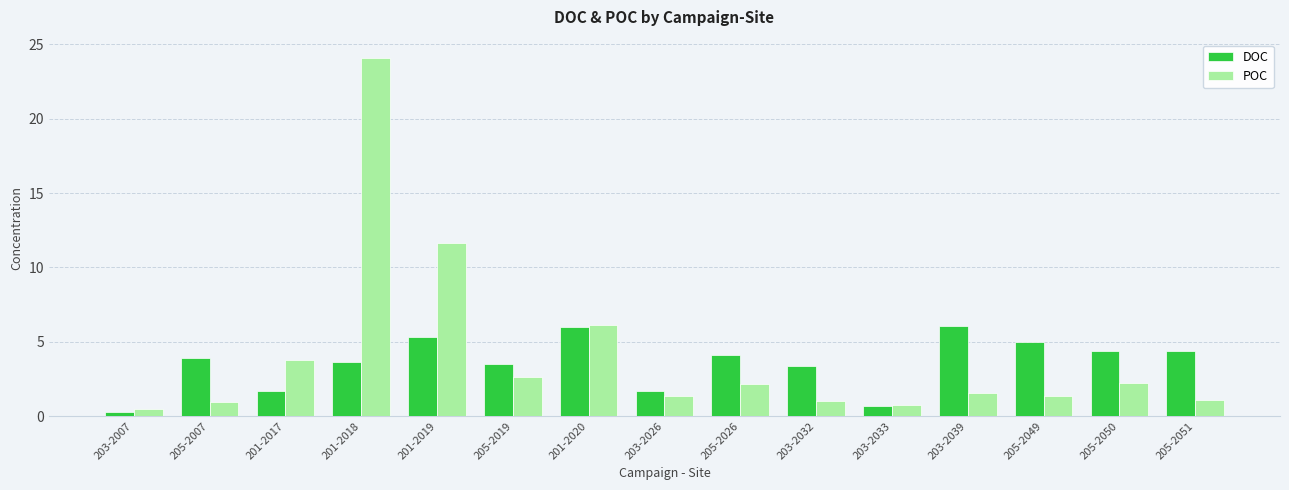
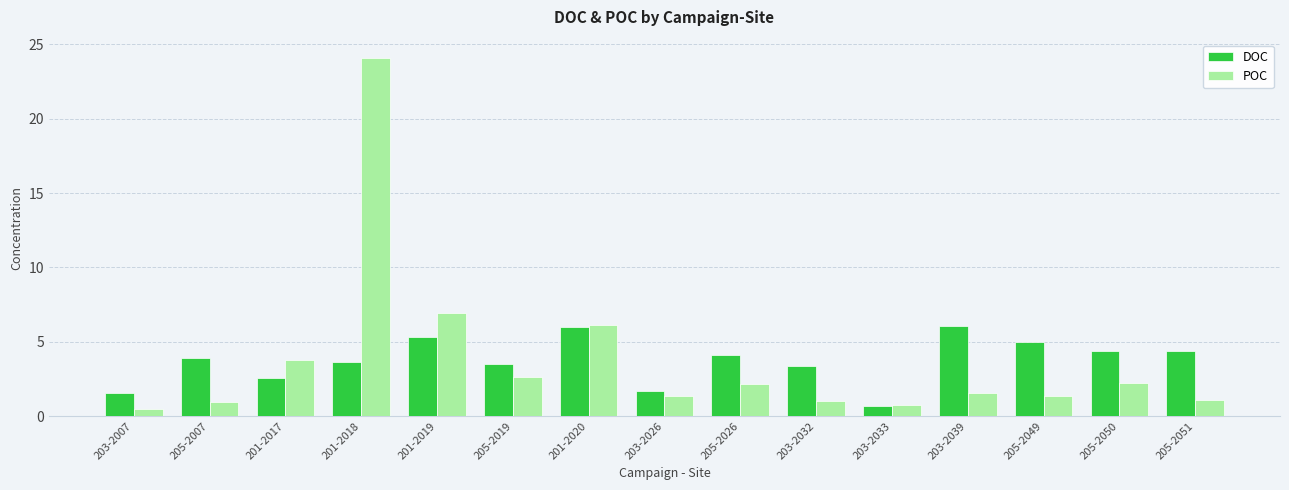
  {
    "DOC": {
-     "203-2007": 0.3,
+     "203-2007": 1.5,
      "205-2007": 3.9,
-     "201-2017": 1.7,
+     "201-2017": 2.6,
      "201-2018": 3.6,
      "201-2019": 5.4,
      "205-2019": 3.5,
      "201-2020": 6.0,
      "203-2026": 1.7,
      "205-2026": 4.1,
      "203-2032": 3.3,
      "203-2033": 0.7,
      "203-2039": 6.0,
      "205-2049": 5.0,
      "205-2050": 4.4,
      "205-2051": 4.4
    },
    "POC": {
      "203-2007": 0.5,
      "205-2007": 1.0,
      "201-2017": 3.7,
      "201-2018": 24.1,
-     "201-2019": 11.6,
+     "201-2019": 6.9,
      "205-2019": 2.6,
      "201-2020": 6.1,
      "203-2026": 1.4,
      "205-2026": 2.2,
      "203-2032": 1.0,
      "203-2033": 0.8,
      "203-2039": 1.5,
      "205-2049": 1.4,
      "205-2050": 2.2,
      "205-2051": 1.1
    }
  }
